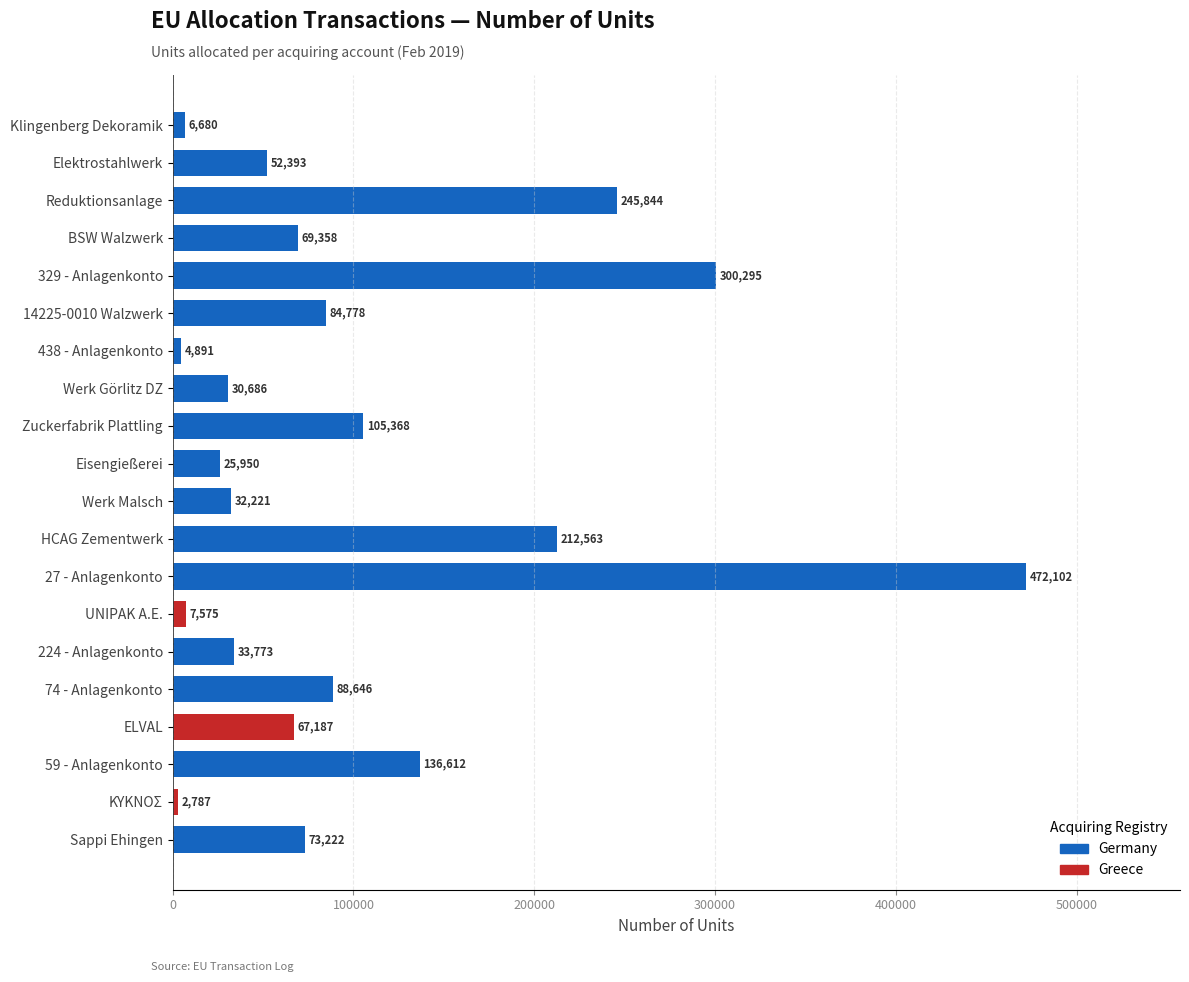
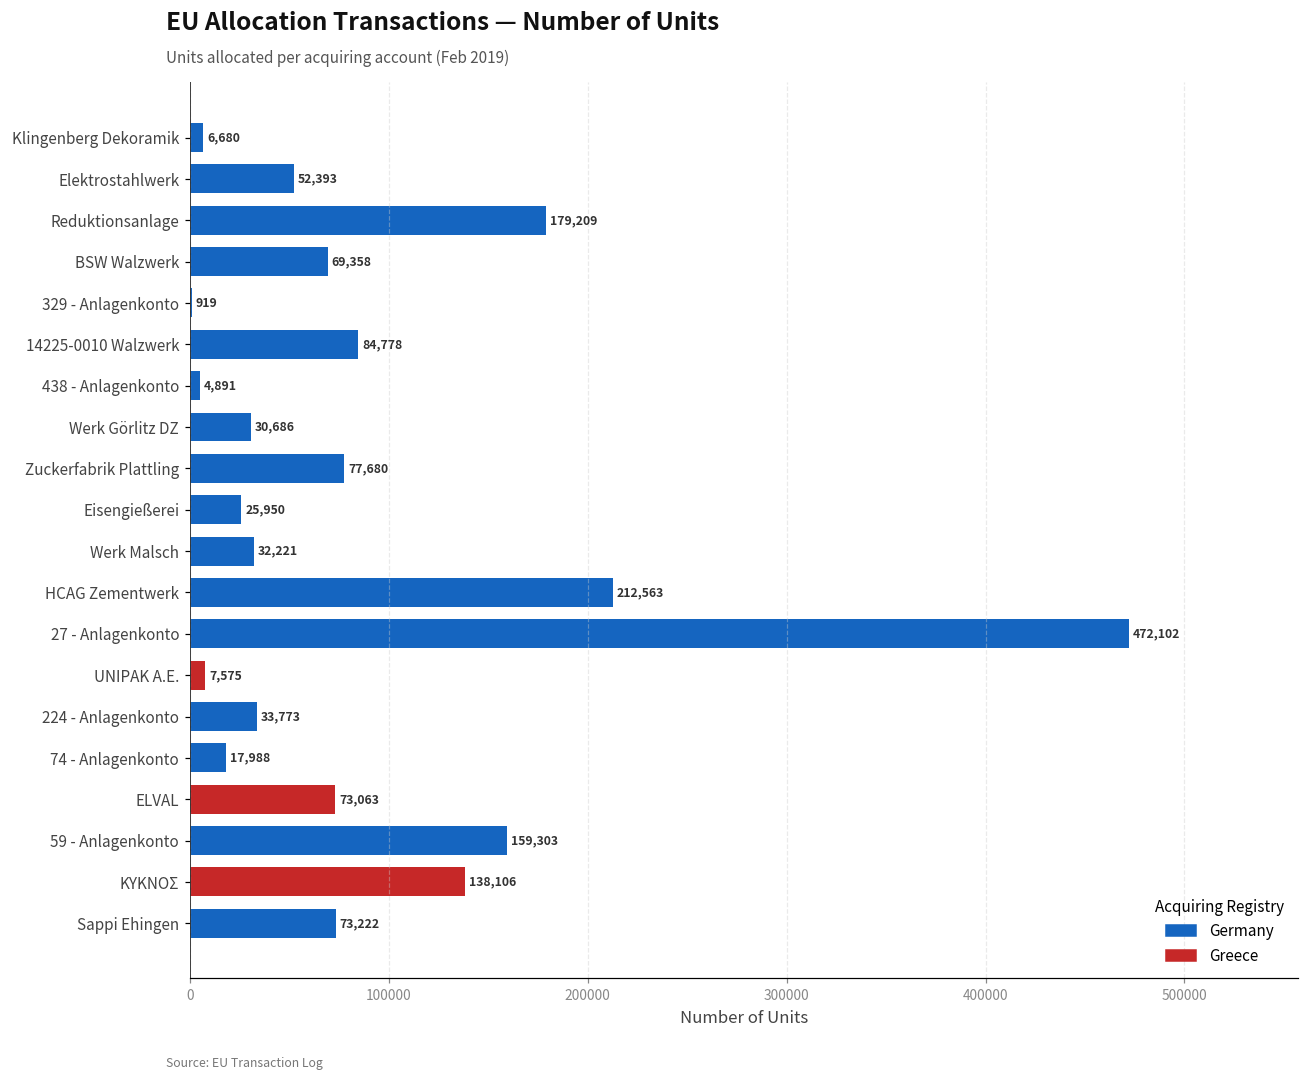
  {
    "Klingenberg Dekoramik": "6,680",
    "Elektrostahlwerk": "52,393",
-   "Reduktionsanlage": "245,844",
+   "Reduktionsanlage": "179,209",
    "BSW Walzwerk": "69,358",
-   "329 - Anlagenkonto": "300,295",
+   "329 - Anlagenkonto": "919",
    "14225-0010 Walzwerk": "84,778",
    "438 - Anlagenkonto": "4,891",
    "Werk Görlitz DZ": "30,686",
-   "Zuckerfabrik Plattling": "105,368",
+   "Zuckerfabrik Plattling": "77,680",
    "Eisengießerei": "25,950",
    "Werk Malsch": "32,221",
    "HCAG Zementwerk": "212,563",
    "27 - Anlagenkonto": "472,102",
    "UNIPAK A.E.": "7,575",
    "224 - Anlagenkonto": "33,773",
-   "74 - Anlagenkonto": "88,646",
-   "ELVAL": "67,187",
-   "59 - Anlagenkonto": "136,612",
-   "ΚΥΚΝΟΣ": "2,787",
+   "74 - Anlagenkonto": "17,988",
+   "ELVAL": "73,063",
+   "59 - Anlagenkonto": "159,303",
+   "ΚΥΚΝΟΣ": "138,106",
    "Sappi Ehingen": "73,222"
  }
